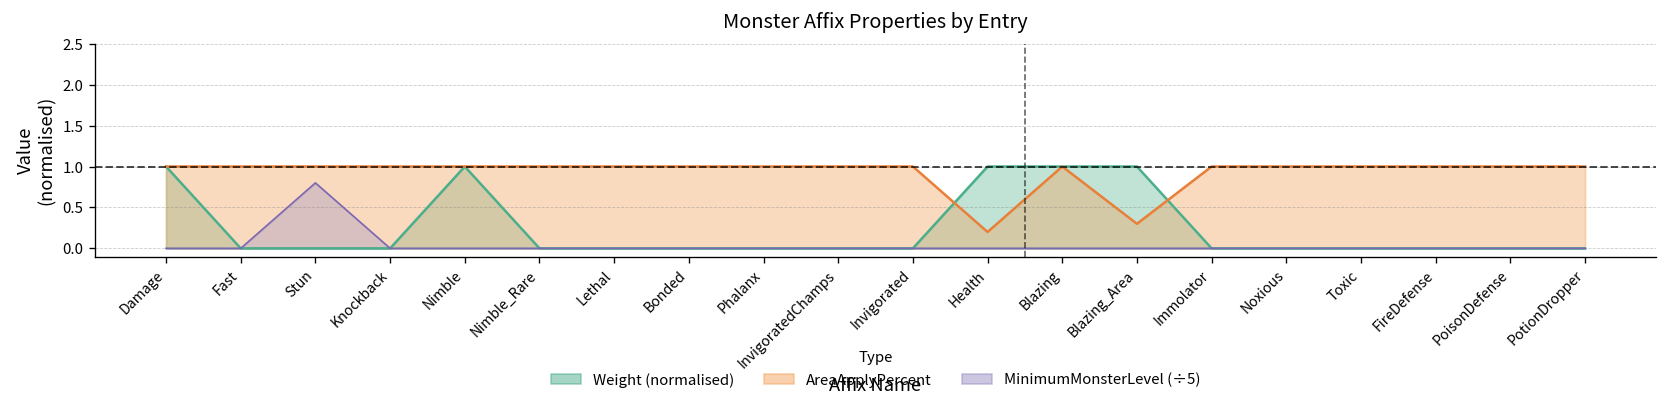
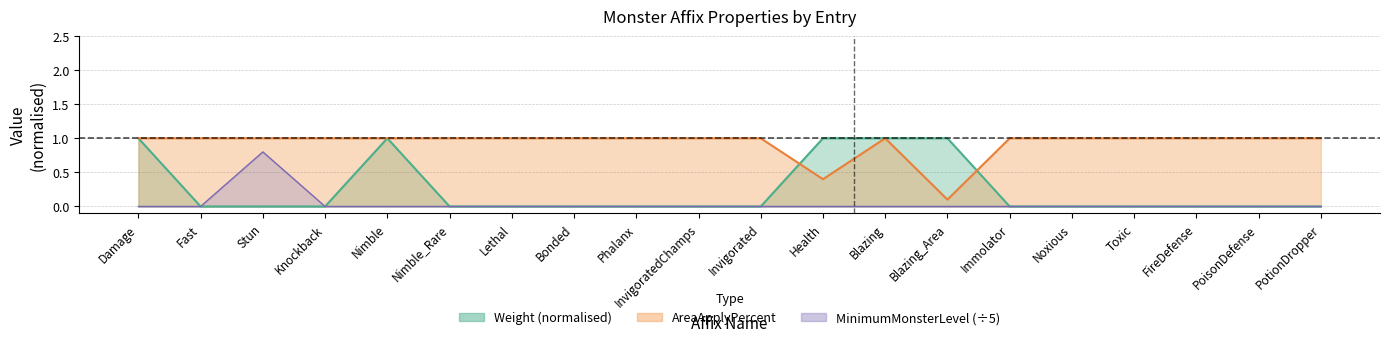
  {
    "AreaApplyPercent": {
      "Fast": 1.0,
      "Stun": 1.0,
      "Knockback": 1.0,
      "Nimble_Rare": 1.0,
      "Lethal": 1.0,
      "Bonded": 1.0,
      "Phalanx": 1.0,
      "InvigoratedChamps": 1.0,
      "Invigorated": 1.0,
-     "Health": 0.2,
-     "Blazing_Area": 0.3,
+     "Health": 0.4,
+     "Blazing_Area": 0.1,
      "Immolator": 1.0,
      "Noxious": 1.0,
      "Toxic": 1.0,
      "FireDefense": 1.0,
      "PoisonDefense": 1.0,
      "PotionDropper": 1.0
    }
  }
